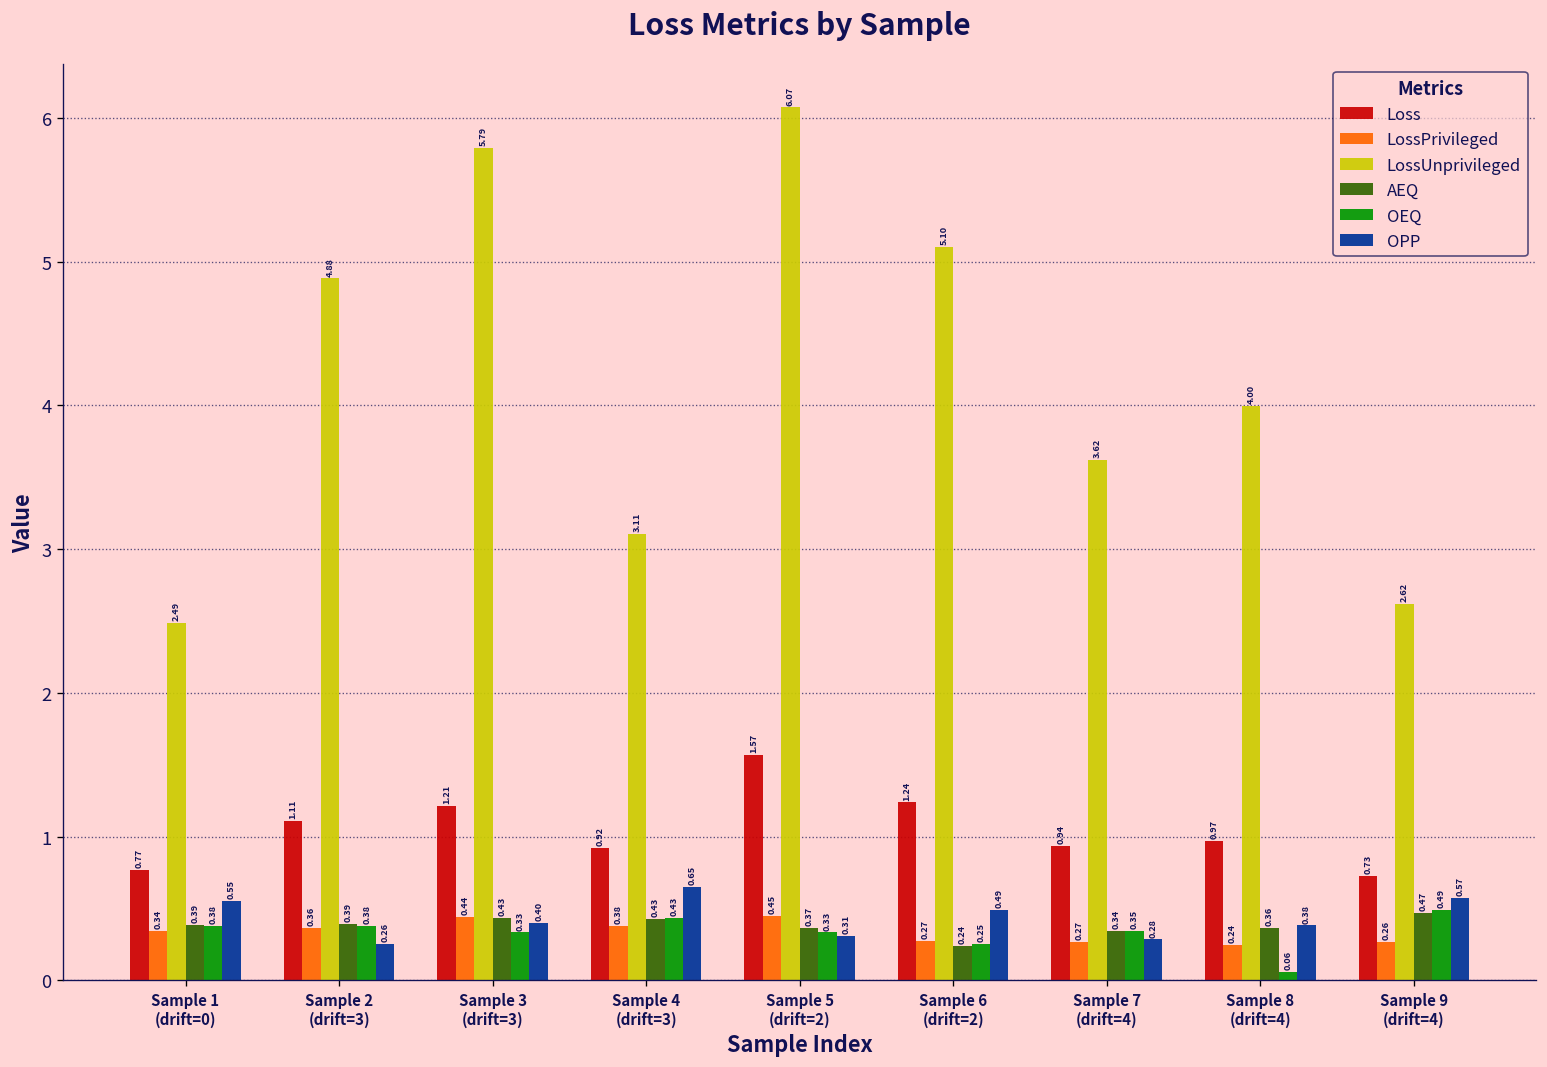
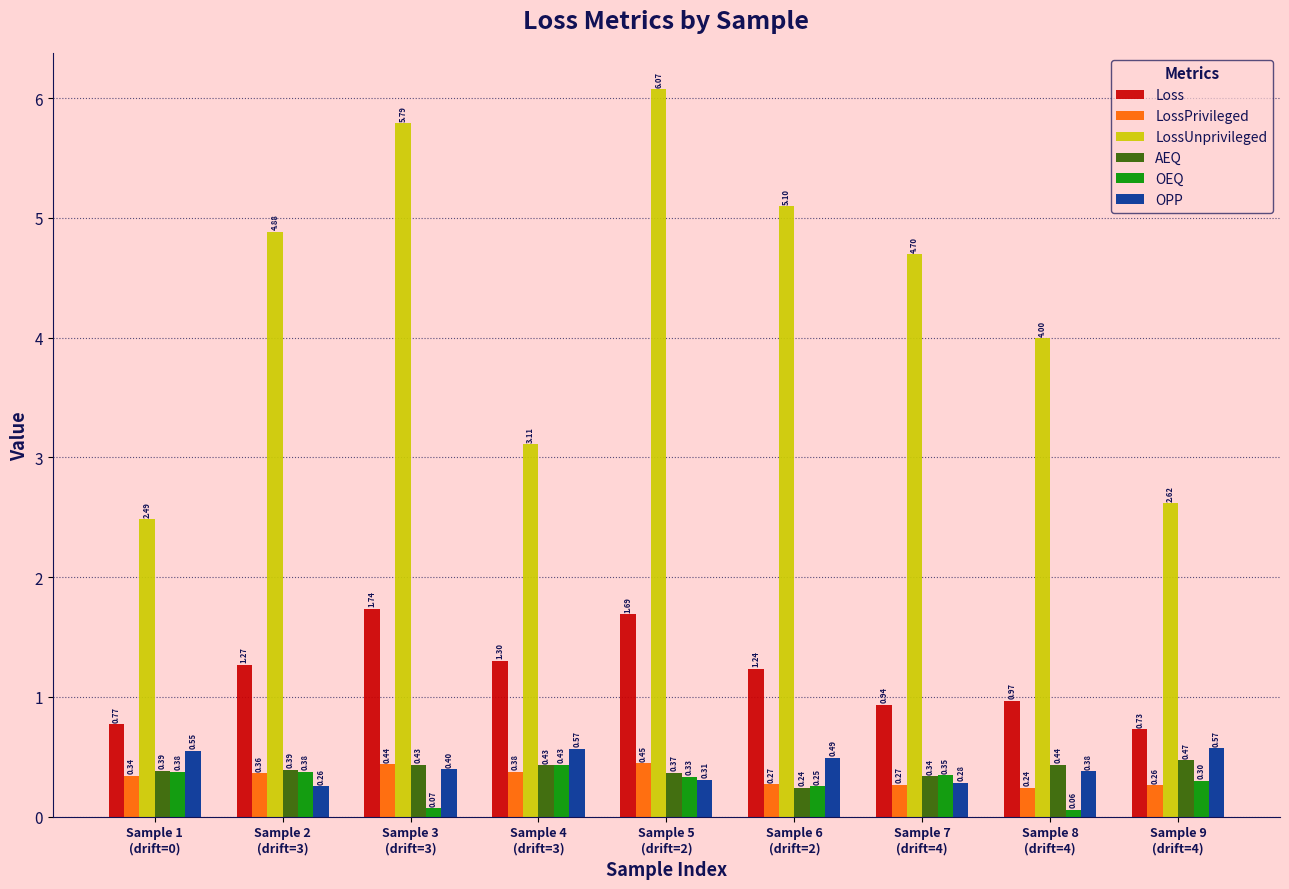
  {
    "Loss": {
      "Sample 1 (drift=0)": 0.77,
-     "Sample 2 (drift=3)": 1.11,
-     "Sample 3 (drift=3)": 1.21,
-     "Sample 4 (drift=3)": 0.92,
-     "Sample 5 (drift=2)": 1.57,
+     "Sample 2 (drift=3)": 1.27,
+     "Sample 3 (drift=3)": 1.74,
+     "Sample 4 (drift=3)": 1.30,
+     "Sample 5 (drift=2)": 1.69,
      "Sample 6 (drift=2)": 1.24,
      "Sample 7 (drift=4)": 0.94,
      "Sample 8 (drift=4)": 0.97,
      "Sample 9 (drift=4)": 0.73
    },
    "LossPrivileged": {
      "Sample 1 (drift=0)": 0.34,
      "Sample 2 (drift=3)": 0.36,
      "Sample 3 (drift=3)": 0.44,
      "Sample 4 (drift=3)": 0.38,
      "Sample 5 (drift=2)": 0.45,
      "Sample 6 (drift=2)": 0.27,
      "Sample 7 (drift=4)": 0.27,
      "Sample 8 (drift=4)": 0.24,
      "Sample 9 (drift=4)": 0.26
    },
    "LossUnprivileged": {
      "Sample 1 (drift=0)": 2.49,
      "Sample 2 (drift=3)": 4.88,
      "Sample 3 (drift=3)": 5.79,
      "Sample 4 (drift=3)": 3.11,
      "Sample 5 (drift=2)": 6.07,
      "Sample 6 (drift=2)": 5.10,
-     "Sample 7 (drift=4)": 3.62,
+     "Sample 7 (drift=4)": 4.70,
      "Sample 8 (drift=4)": 4.00,
      "Sample 9 (drift=4)": 2.62
    },
    "AEQ": {
      "Sample 1 (drift=0)": 0.39,
      "Sample 2 (drift=3)": 0.39,
      "Sample 3 (drift=3)": 0.43,
      "Sample 4 (drift=3)": 0.43,
      "Sample 5 (drift=2)": 0.37,
      "Sample 6 (drift=2)": 0.24,
      "Sample 7 (drift=4)": 0.34,
-     "Sample 8 (drift=4)": 0.36,
+     "Sample 8 (drift=4)": 0.44,
      "Sample 9 (drift=4)": 0.47
    },
    "OEQ": {
      "Sample 1 (drift=0)": 0.38,
      "Sample 2 (drift=3)": 0.38,
-     "Sample 3 (drift=3)": 0.33,
+     "Sample 3 (drift=3)": 0.07,
      "Sample 4 (drift=3)": 0.43,
      "Sample 5 (drift=2)": 0.33,
      "Sample 6 (drift=2)": 0.25,
      "Sample 7 (drift=4)": 0.35,
      "Sample 8 (drift=4)": 0.06,
-     "Sample 9 (drift=4)": 0.49
+     "Sample 9 (drift=4)": 0.30
    },
    "OPP": {
      "Sample 1 (drift=0)": 0.55,
      "Sample 2 (drift=3)": 0.26,
      "Sample 3 (drift=3)": 0.40,
-     "Sample 4 (drift=3)": 0.65,
+     "Sample 4 (drift=3)": 0.57,
      "Sample 5 (drift=2)": 0.31,
      "Sample 6 (drift=2)": 0.49,
      "Sample 7 (drift=4)": 0.28,
      "Sample 8 (drift=4)": 0.38,
      "Sample 9 (drift=4)": 0.57
    }
  }
